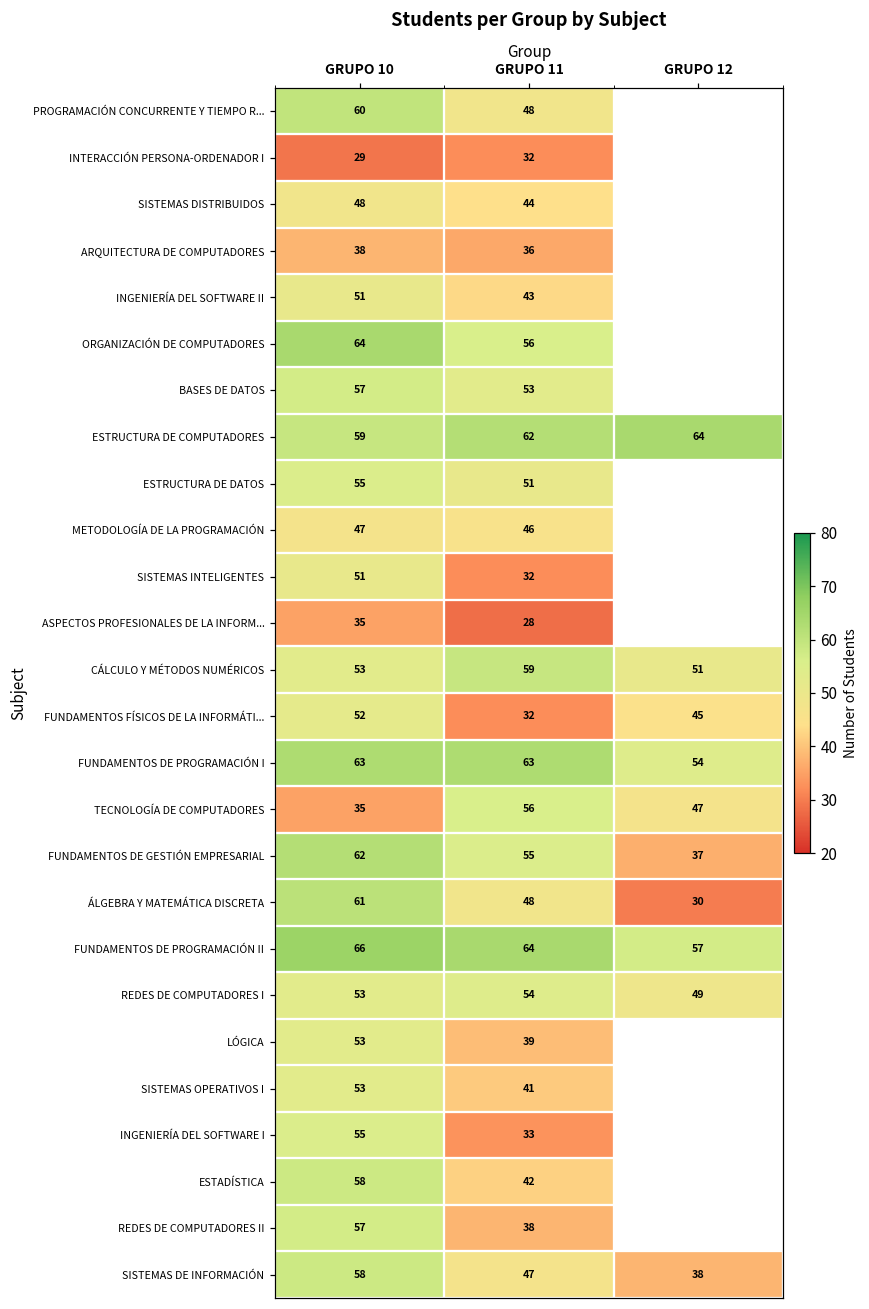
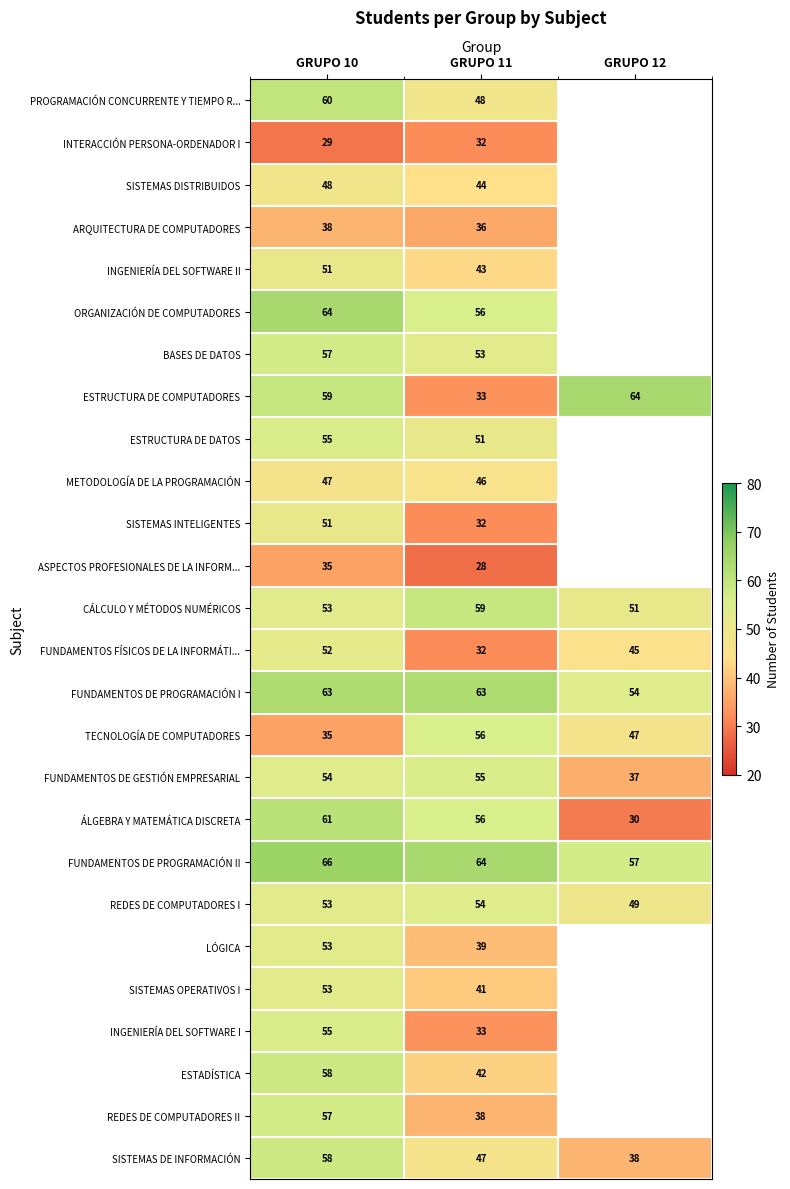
  {
    "PROGRAMACIÓN CONCURRENTE Y TIEMPO R...": {
      "GRUPO 10": 60,
      "GRUPO 11": 48
    },
    "INTERACCIÓN PERSONA-ORDENADOR I": {
      "GRUPO 10": 29,
      "GRUPO 11": 32
    },
    "SISTEMAS DISTRIBUIDOS": {
      "GRUPO 10": 48,
      "GRUPO 11": 44
    },
    "ARQUITECTURA DE COMPUTADORES": {
      "GRUPO 10": 38,
      "GRUPO 11": 36
    },
    "INGENIERÍA DEL SOFTWARE II": {
      "GRUPO 10": 51,
      "GRUPO 11": 43
    },
    "ORGANIZACIÓN DE COMPUTADORES": {
      "GRUPO 10": 64,
      "GRUPO 11": 56
    },
    "BASES DE DATOS": {
      "GRUPO 10": 57,
      "GRUPO 11": 53
    },
    "ESTRUCTURA DE COMPUTADORES": {
      "GRUPO 10": 59,
-     "GRUPO 11": 62,
+     "GRUPO 11": 33,
      "GRUPO 12": 64
    },
    "ESTRUCTURA DE DATOS": {
      "GRUPO 10": 55,
      "GRUPO 11": 51
    },
    "METODOLOGÍA DE LA PROGRAMACIÓN": {
      "GRUPO 10": 47,
      "GRUPO 11": 46
    },
    "SISTEMAS INTELIGENTES": {
      "GRUPO 10": 51,
      "GRUPO 11": 32
    },
    "ASPECTOS PROFESIONALES DE LA INFORM...": {
      "GRUPO 10": 35,
      "GRUPO 11": 28
    },
    "CÁLCULO Y MÉTODOS NUMÉRICOS": {
      "GRUPO 10": 53,
      "GRUPO 11": 59,
      "GRUPO 12": 51
    },
    "FUNDAMENTOS FÍSICOS DE LA INFORMÁTI...": {
      "GRUPO 10": 52,
      "GRUPO 11": 32,
      "GRUPO 12": 45
    },
    "FUNDAMENTOS DE PROGRAMACIÓN I": {
      "GRUPO 10": 63,
      "GRUPO 11": 63,
      "GRUPO 12": 54
    },
    "TECNOLOGÍA DE COMPUTADORES": {
      "GRUPO 10": 35,
      "GRUPO 11": 56,
      "GRUPO 12": 47
    },
    "FUNDAMENTOS DE GESTIÓN EMPRESARIAL": {
-     "GRUPO 10": 62,
+     "GRUPO 10": 54,
      "GRUPO 11": 55,
      "GRUPO 12": 37
    },
    "ÁLGEBRA Y MATEMÁTICA DISCRETA": {
      "GRUPO 10": 61,
-     "GRUPO 11": 48,
+     "GRUPO 11": 56,
      "GRUPO 12": 30
    },
    "FUNDAMENTOS DE PROGRAMACIÓN II": {
      "GRUPO 10": 66,
      "GRUPO 11": 64,
      "GRUPO 12": 57
    },
    "REDES DE COMPUTADORES I": {
      "GRUPO 10": 53,
      "GRUPO 11": 54,
      "GRUPO 12": 49
    },
    "LÓGICA": {
      "GRUPO 10": 53,
      "GRUPO 11": 39
    },
    "SISTEMAS OPERATIVOS I": {
      "GRUPO 10": 53,
      "GRUPO 11": 41
    },
    "INGENIERÍA DEL SOFTWARE I": {
      "GRUPO 10": 55,
      "GRUPO 11": 33
    },
    "ESTADÍSTICA": {
      "GRUPO 10": 58,
      "GRUPO 11": 42
    },
    "REDES DE COMPUTADORES II": {
      "GRUPO 10": 57,
      "GRUPO 11": 38
    },
    "SISTEMAS DE INFORMACIÓN": {
      "GRUPO 10": 58,
      "GRUPO 11": 47,
      "GRUPO 12": 38
    }
  }
